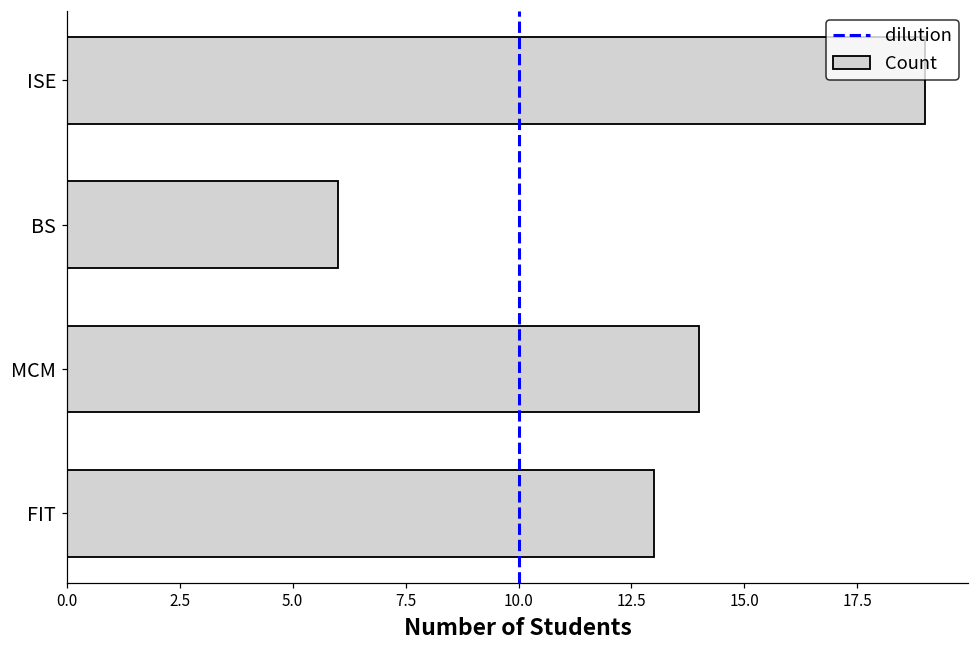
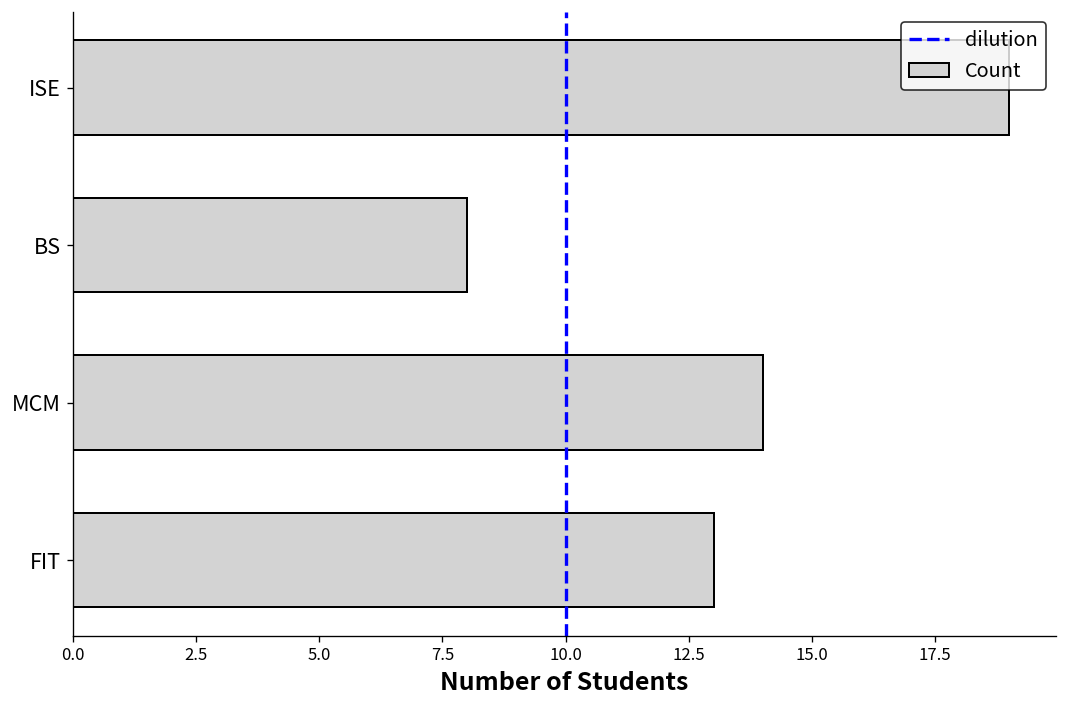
  {
-   "BS": 6,
+   "BS": 8,
    "MCM": 14,
    "FIT": 13
  }
